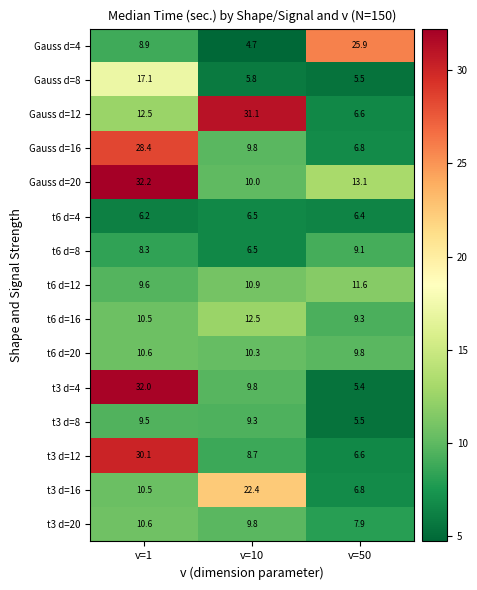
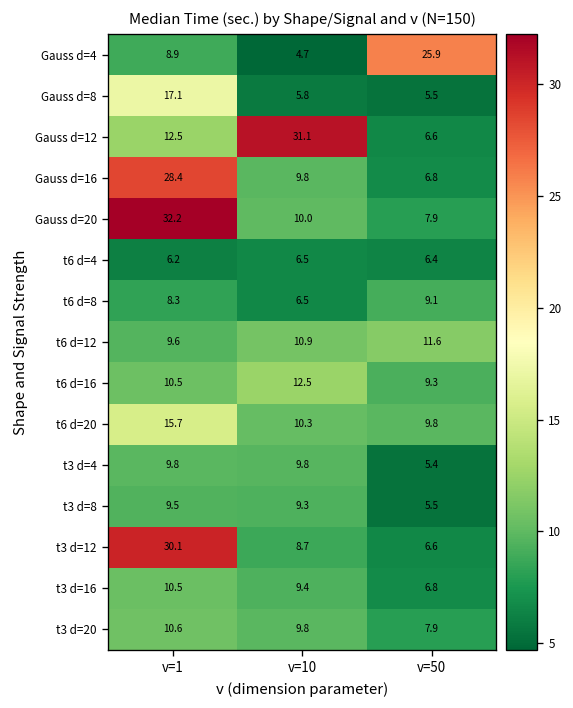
  {
    "Gauss d=4": {
      "v=1": 8.9,
      "v=10": 4.7,
      "v=50": 25.9
    },
    "Gauss d=8": {
      "v=1": 17.1,
      "v=10": 5.8,
      "v=50": 5.5
    },
    "Gauss d=12": {
      "v=1": 12.5,
      "v=10": 31.1,
      "v=50": 6.6
    },
    "Gauss d=16": {
      "v=1": 28.4,
      "v=10": 9.8,
      "v=50": 6.8
    },
    "Gauss d=20": {
      "v=1": 32.2,
      "v=10": 10.0,
-     "v=50": 13.1
+     "v=50": 7.9
    },
    "t6 d=4": {
      "v=1": 6.2,
      "v=10": 6.5,
      "v=50": 6.4
    },
    "t6 d=8": {
      "v=1": 8.3,
      "v=10": 6.5,
      "v=50": 9.1
    },
    "t6 d=12": {
      "v=1": 9.6,
      "v=10": 10.9,
      "v=50": 11.6
    },
    "t6 d=16": {
      "v=1": 10.5,
      "v=10": 12.5,
      "v=50": 9.3
    },
    "t6 d=20": {
-     "v=1": 10.6,
+     "v=1": 15.7,
      "v=10": 10.3,
      "v=50": 9.8
    },
    "t3 d=4": {
-     "v=1": 32.0,
+     "v=1": 9.8,
      "v=10": 9.8,
      "v=50": 5.4
    },
    "t3 d=8": {
      "v=1": 9.5,
      "v=10": 9.3,
      "v=50": 5.5
    },
    "t3 d=12": {
      "v=1": 30.1,
      "v=10": 8.7,
      "v=50": 6.6
    },
    "t3 d=16": {
      "v=1": 10.5,
-     "v=10": 22.4,
+     "v=10": 9.4,
      "v=50": 6.8
    },
    "t3 d=20": {
      "v=1": 10.6,
      "v=10": 9.8,
      "v=50": 7.9
    }
  }
